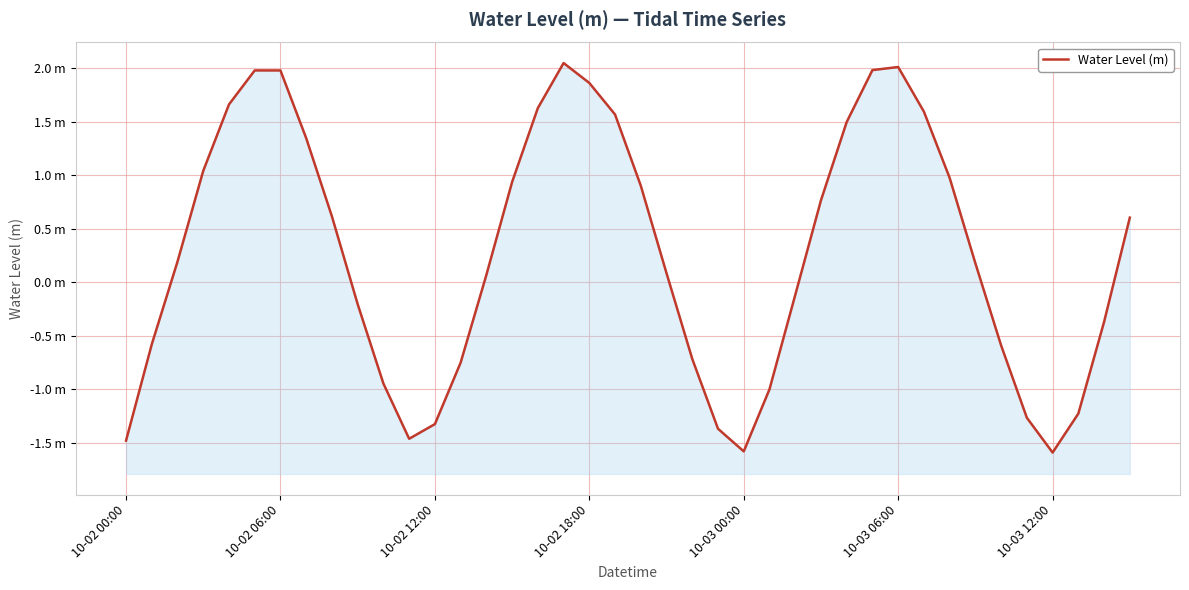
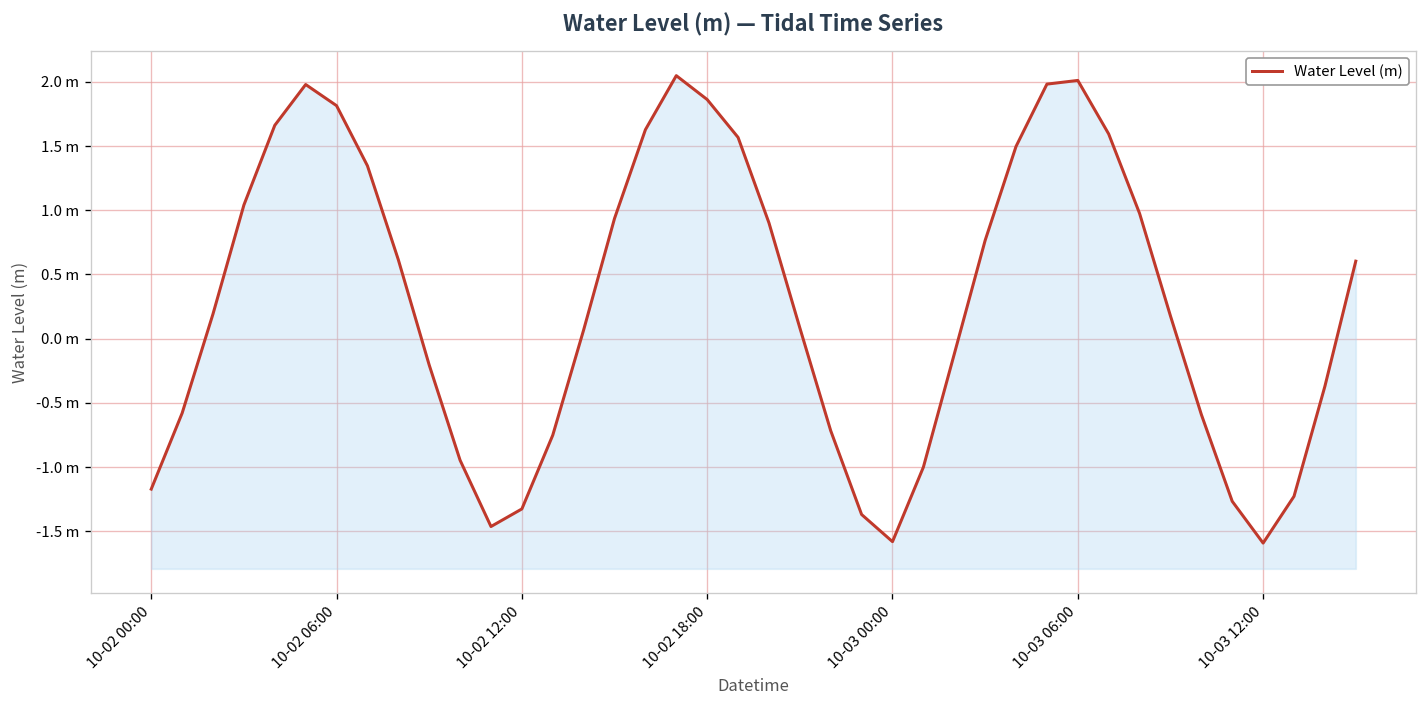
  {
-   "10-02 00:00": "-1.48 m",
-   "10-02 06:00": "1.98 m",
+   "10-02 00:00": "-1.17 m",
+   "10-02 06:00": "1.81 m",
    "10-02 12:00": "-1.33 m",
    "10-02 18:00": "1.86 m",
    "10-03 00:00": "-1.58 m",
    "10-03 06:00": "2.01 m",
    "10-03 12:00": "-1.59 m"
  }
